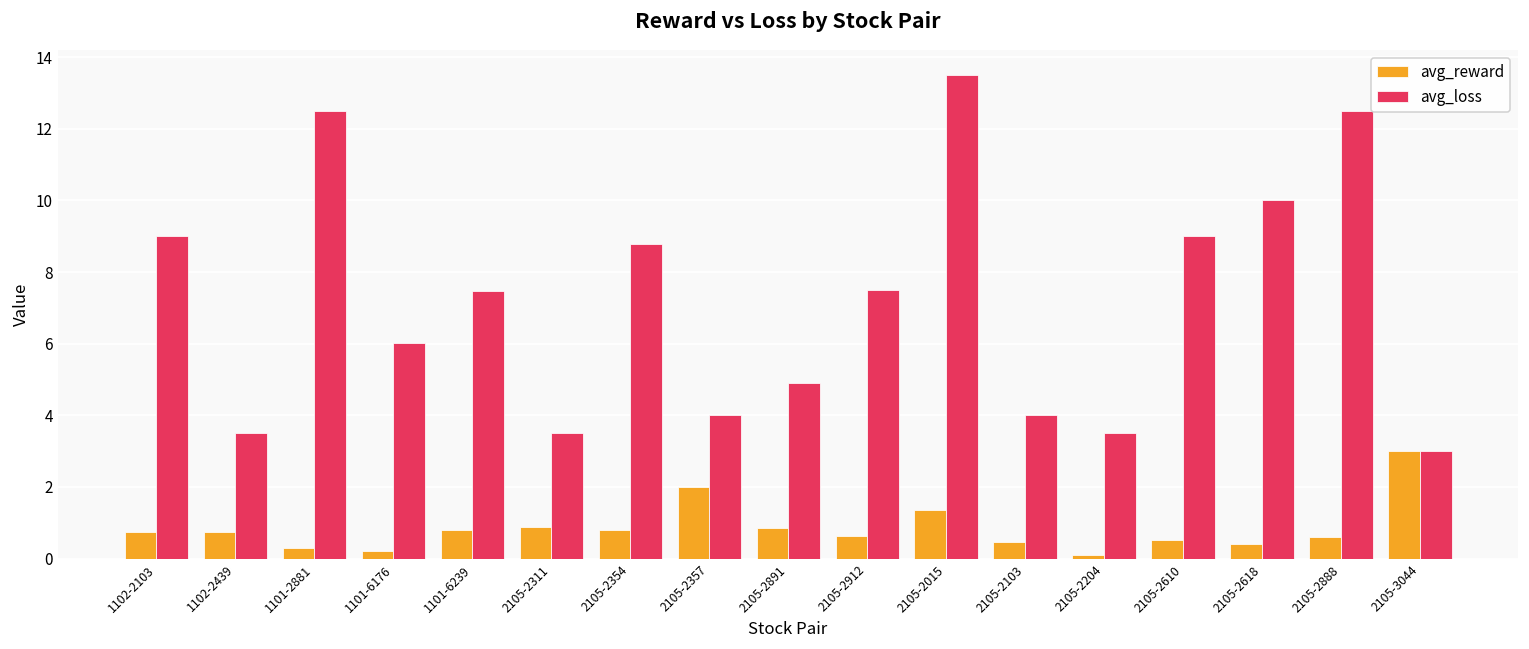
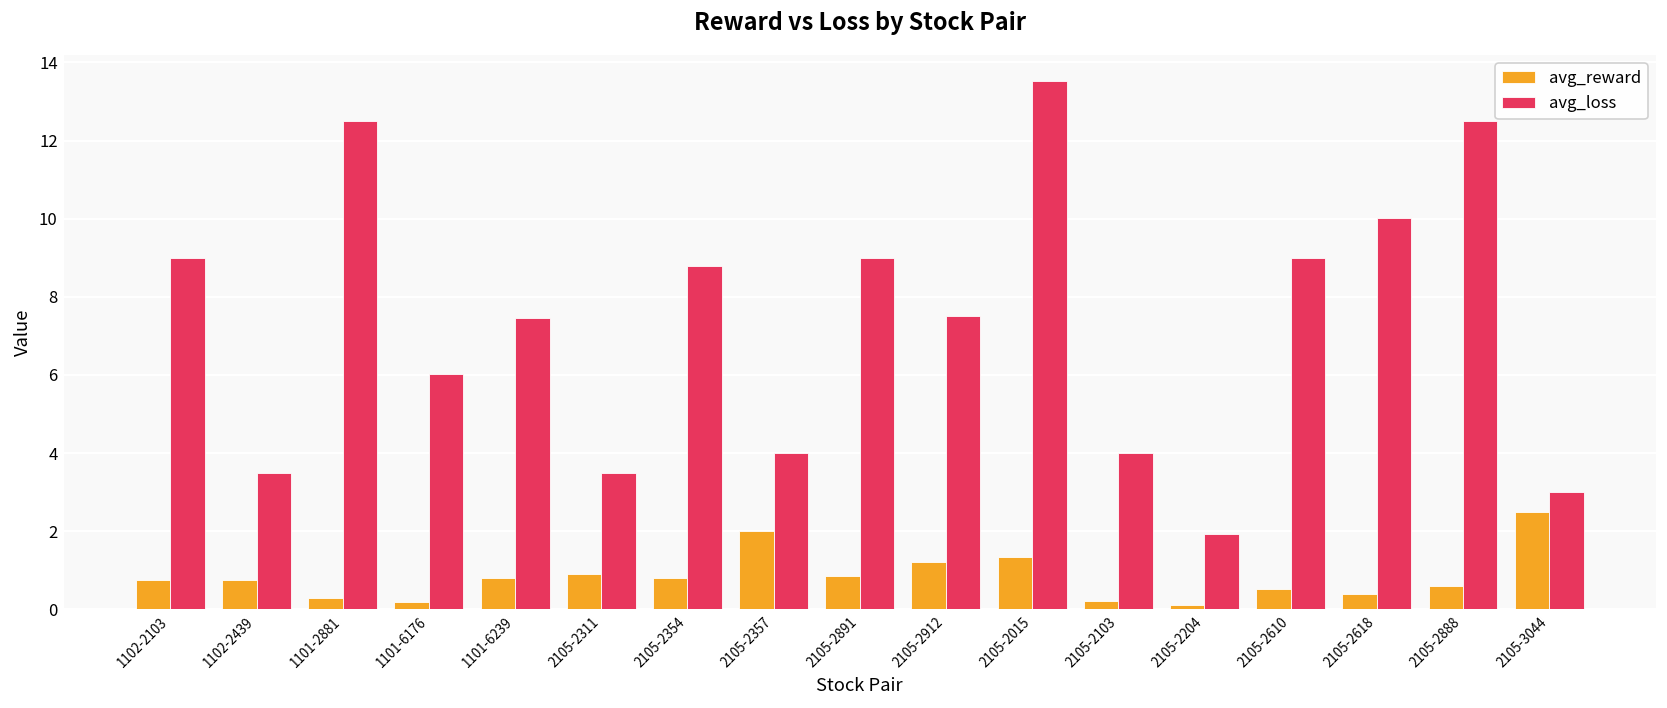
  {
    "avg_reward": {
      "1102-2103": 0.7,
      "1102-2439": 0.8,
      "1101-2881": 0.3,
      "1101-6176": 0.2,
      "1101-6239": 0.8,
      "2105-2311": 0.9,
      "2105-2354": 0.8,
      "2105-2357": 2.0,
      "2105-2891": 0.9,
-     "2105-2912": 0.6,
+     "2105-2912": 1.2,
      "2105-2015": 1.3,
-     "2105-2103": 0.5,
+     "2105-2103": 0.2,
      "2105-2204": 0.1,
      "2105-2610": 0.5,
      "2105-2618": 0.4,
      "2105-2888": 0.6,
-     "2105-3044": 3.0
+     "2105-3044": 2.5
    },
    "avg_loss": {
      "1102-2103": 9.0,
      "1102-2439": 3.5,
      "1101-2881": 12.5,
      "1101-6176": 6.0,
      "1101-6239": 7.5,
      "2105-2311": 3.5,
      "2105-2354": 8.8,
      "2105-2357": 4.0,
-     "2105-2891": 4.9,
+     "2105-2891": 9.0,
      "2105-2912": 7.5,
      "2105-2015": 13.5,
      "2105-2103": 4.0,
-     "2105-2204": 3.5,
+     "2105-2204": 1.9,
      "2105-2610": 9.0,
      "2105-2618": 10.0,
      "2105-2888": 12.5,
      "2105-3044": 3.0
    }
  }
